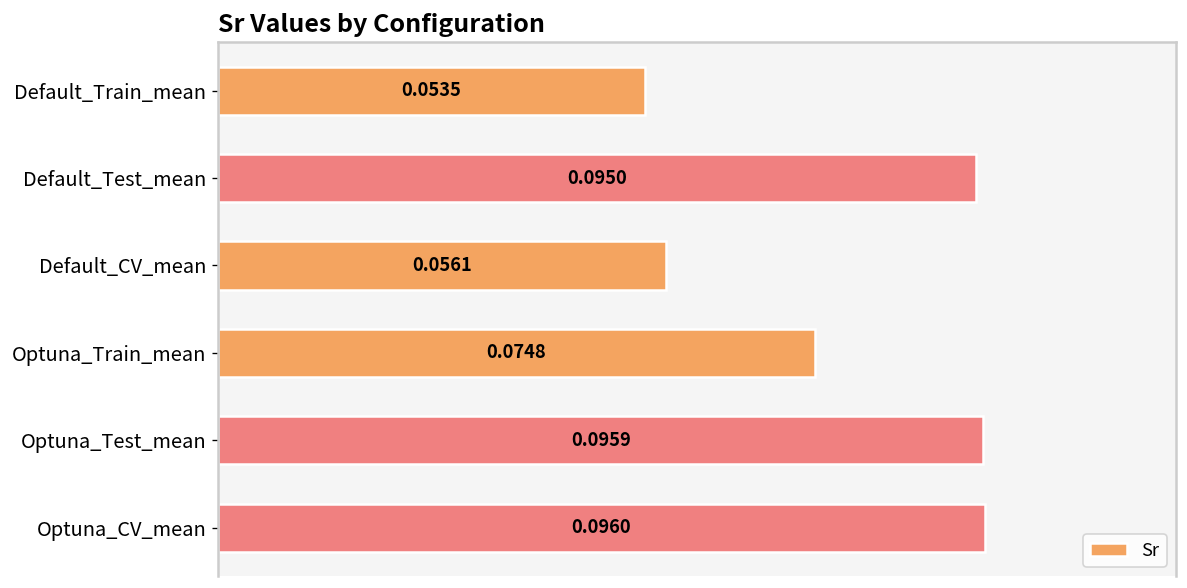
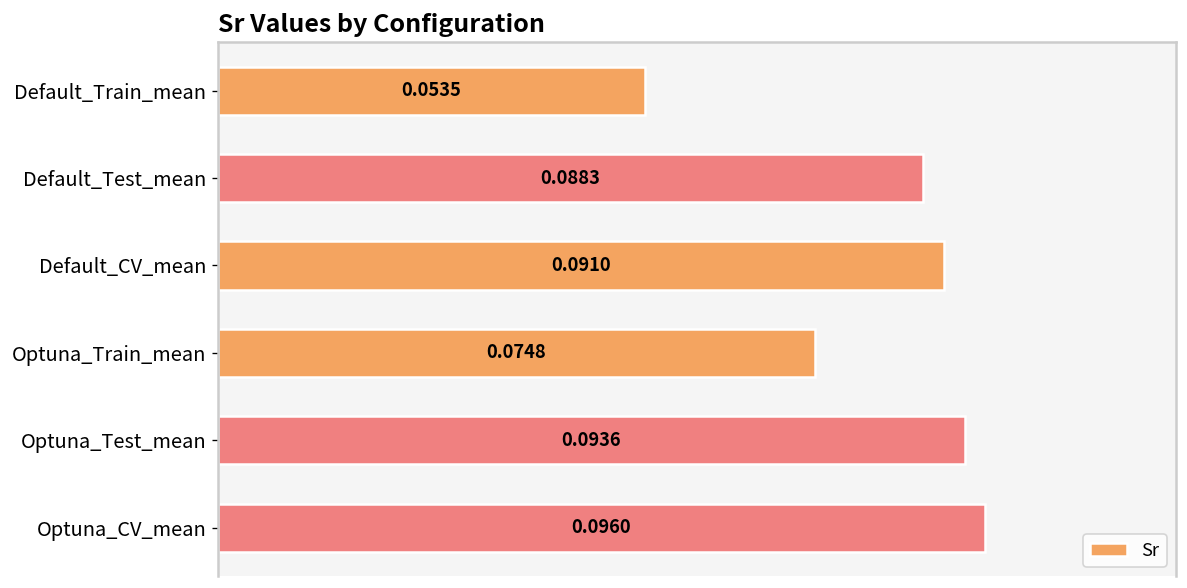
  {
    "Default_Train_mean": 0.0535,
-   "Default_Test_mean": 0.0950,
-   "Default_CV_mean": 0.0561,
+   "Default_Test_mean": 0.0883,
+   "Default_CV_mean": 0.0910,
    "Optuna_Train_mean": 0.0748,
-   "Optuna_Test_mean": 0.0959,
+   "Optuna_Test_mean": 0.0936,
    "Optuna_CV_mean": 0.0960
  }
